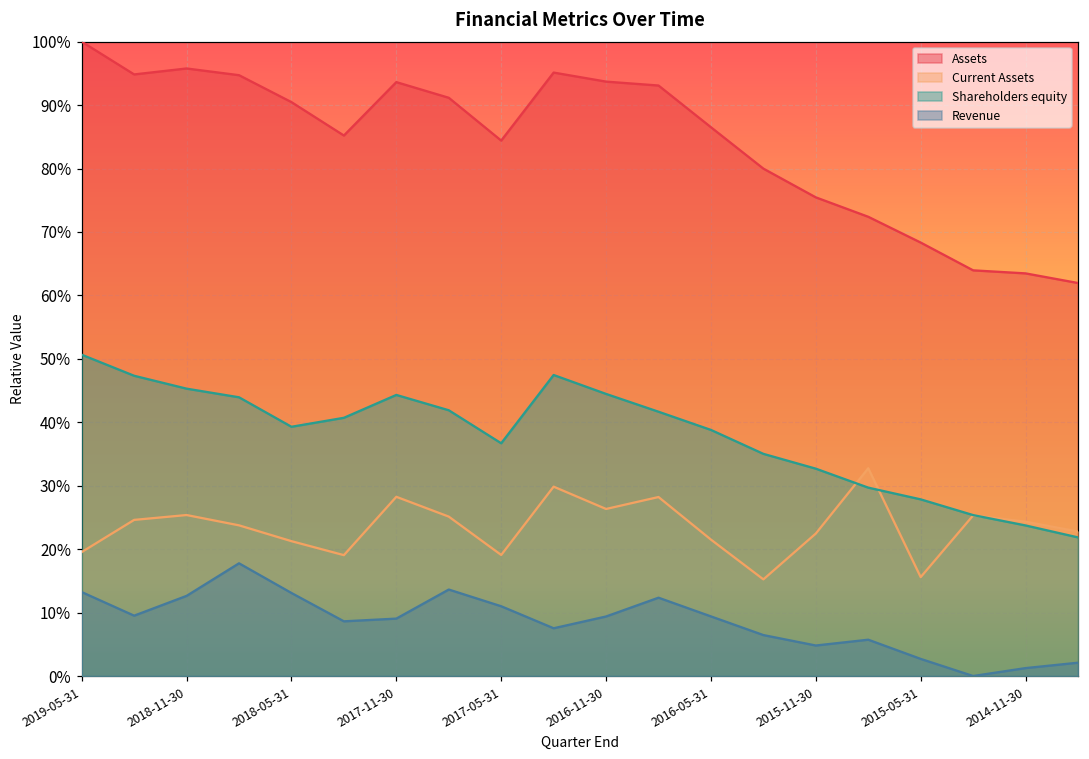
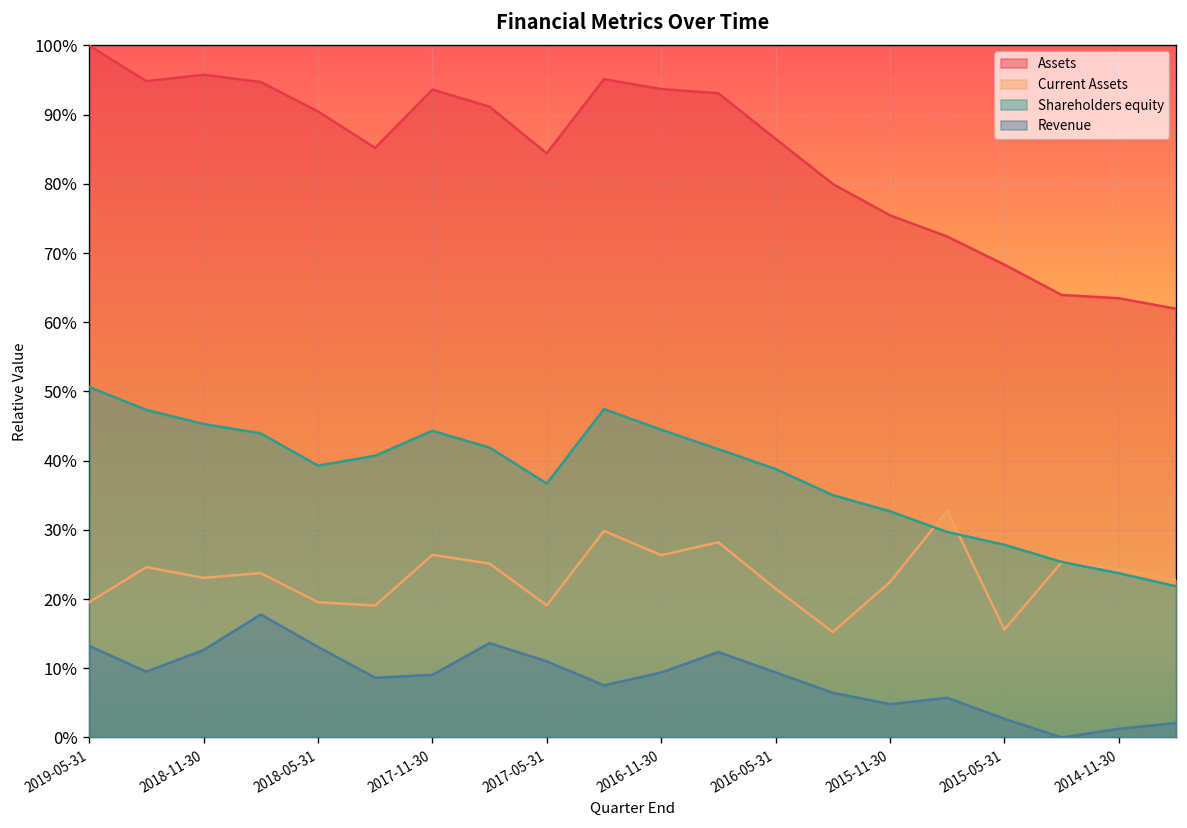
  {
    "Assets": {
      "2019-05-31": "100%",
      "2018-11-30": "96%",
      "2018-05-31": "90%",
      "2017-11-30": "94%",
      "2017-05-31": "84%",
      "2016-11-30": "94%",
      "2016-05-31": "87%",
      "2015-11-30": "75%",
      "2015-05-31": "68%",
      "2014-11-30": "63%"
    },
    "Current Assets": {
      "2019-05-31": "20%",
-     "2018-11-30": "25%",
-     "2018-05-31": "21%",
-     "2017-11-30": "28%",
+     "2018-11-30": "23%",
+     "2018-05-31": "20%",
+     "2017-11-30": "26%",
      "2017-05-31": "19%",
      "2016-11-30": "26%",
      "2016-05-31": "22%",
      "2015-11-30": "22%",
      "2015-05-31": "16%",
      "2014-11-30": "24%"
    }
  }
